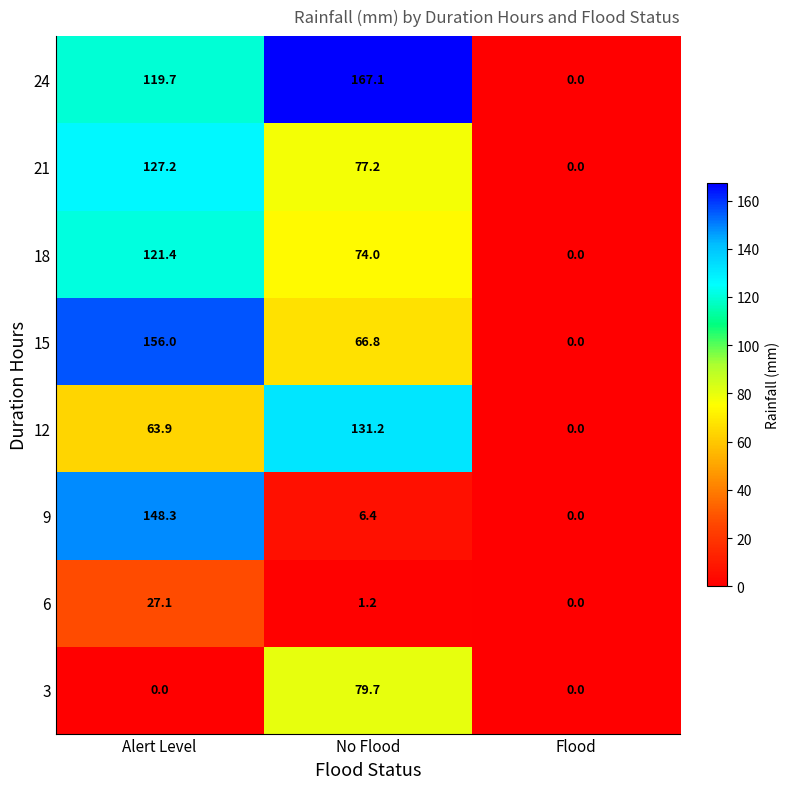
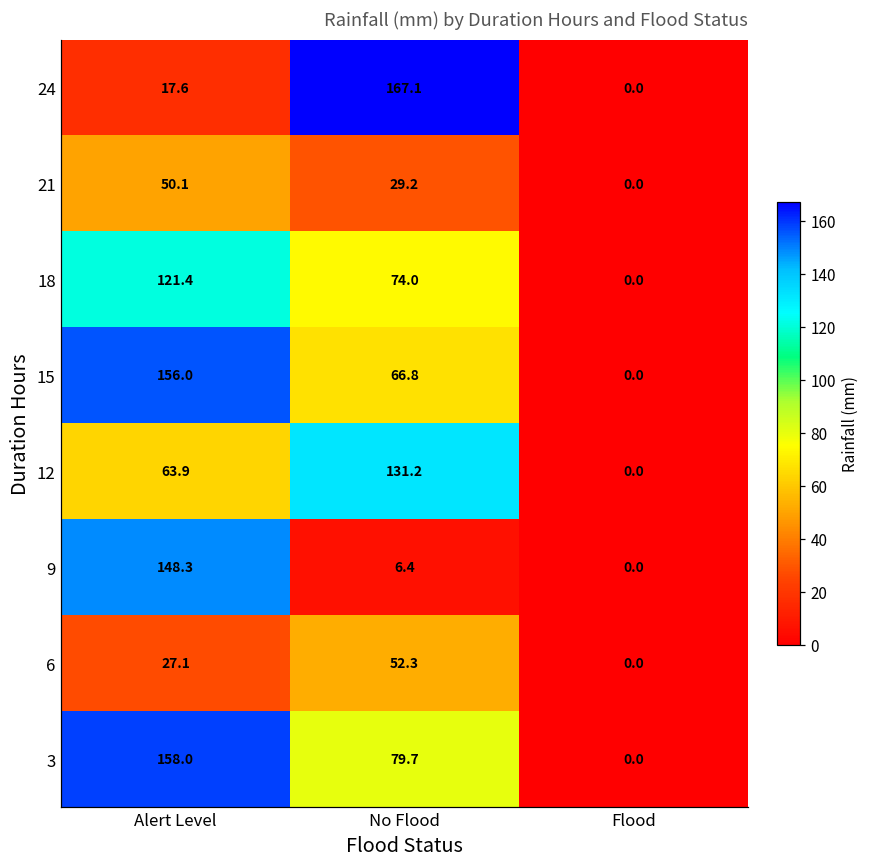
  {
    "24": {
-     "Alert Level": 119.7,
+     "Alert Level": 17.6,
      "No Flood": 167.1,
      "Flood": 0.0
    },
    "21": {
-     "Alert Level": 127.2,
-     "No Flood": 77.2,
+     "Alert Level": 50.1,
+     "No Flood": 29.2,
      "Flood": 0.0
    },
    "18": {
      "Alert Level": 121.4,
      "No Flood": 74.0,
      "Flood": 0.0
    },
    "15": {
      "Alert Level": 156.0,
      "No Flood": 66.8,
      "Flood": 0.0
    },
    "12": {
      "Alert Level": 63.9,
      "No Flood": 131.2,
      "Flood": 0.0
    },
    "9": {
      "Alert Level": 148.3,
      "No Flood": 6.4,
      "Flood": 0.0
    },
    "6": {
      "Alert Level": 27.1,
-     "No Flood": 1.2,
+     "No Flood": 52.3,
      "Flood": 0.0
    },
    "3": {
-     "Alert Level": 0.0,
+     "Alert Level": 158.0,
      "No Flood": 79.7,
      "Flood": 0.0
    }
  }
